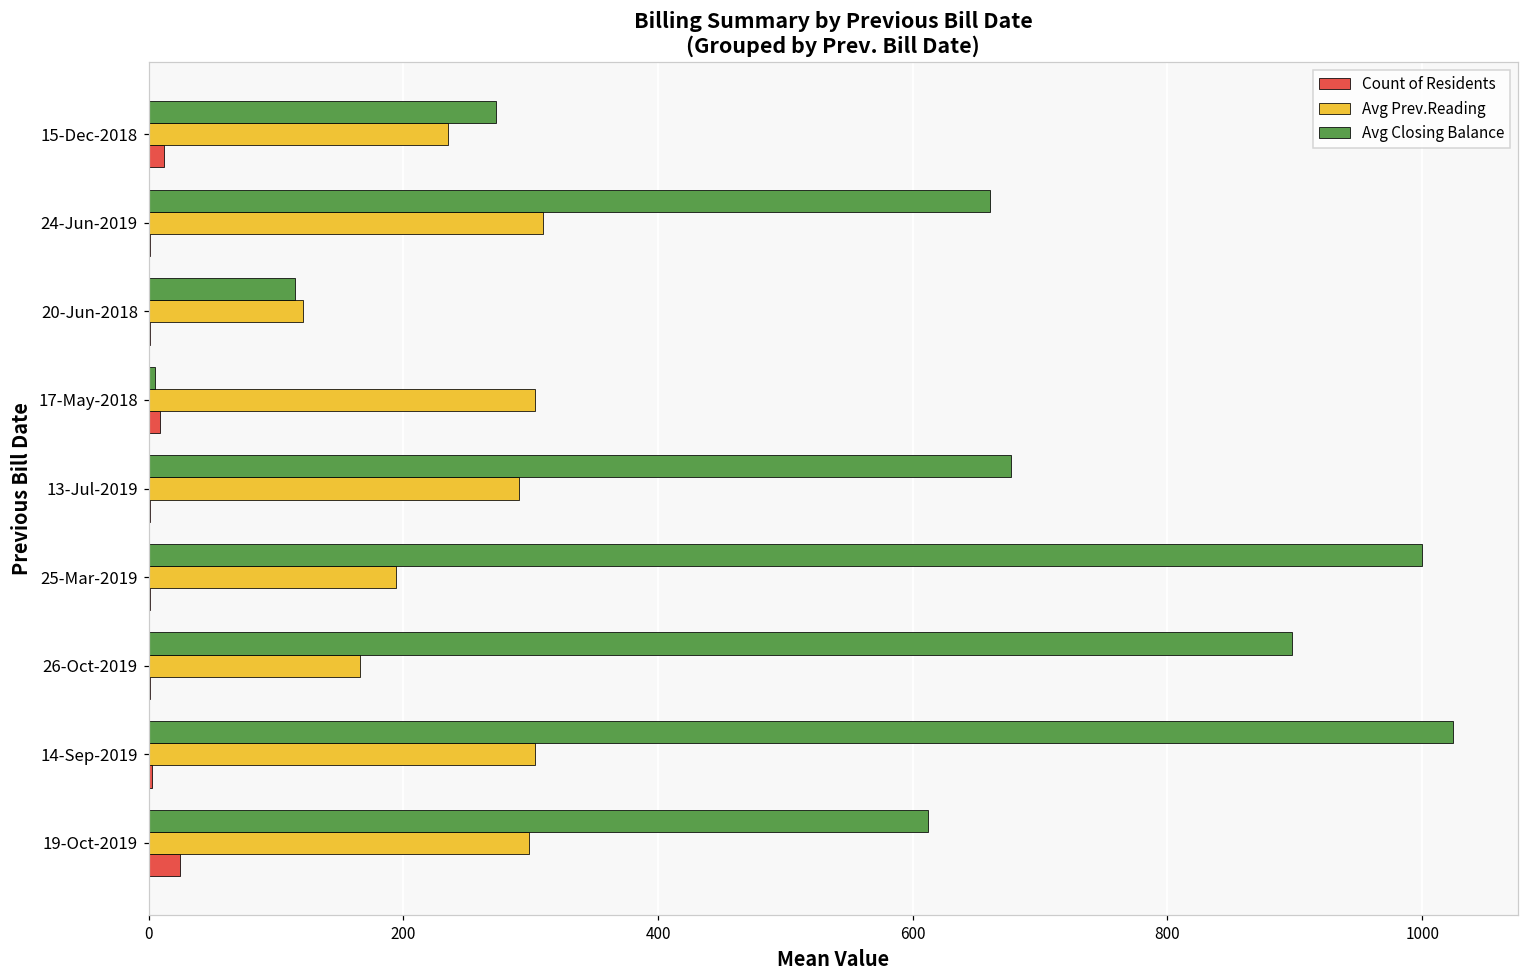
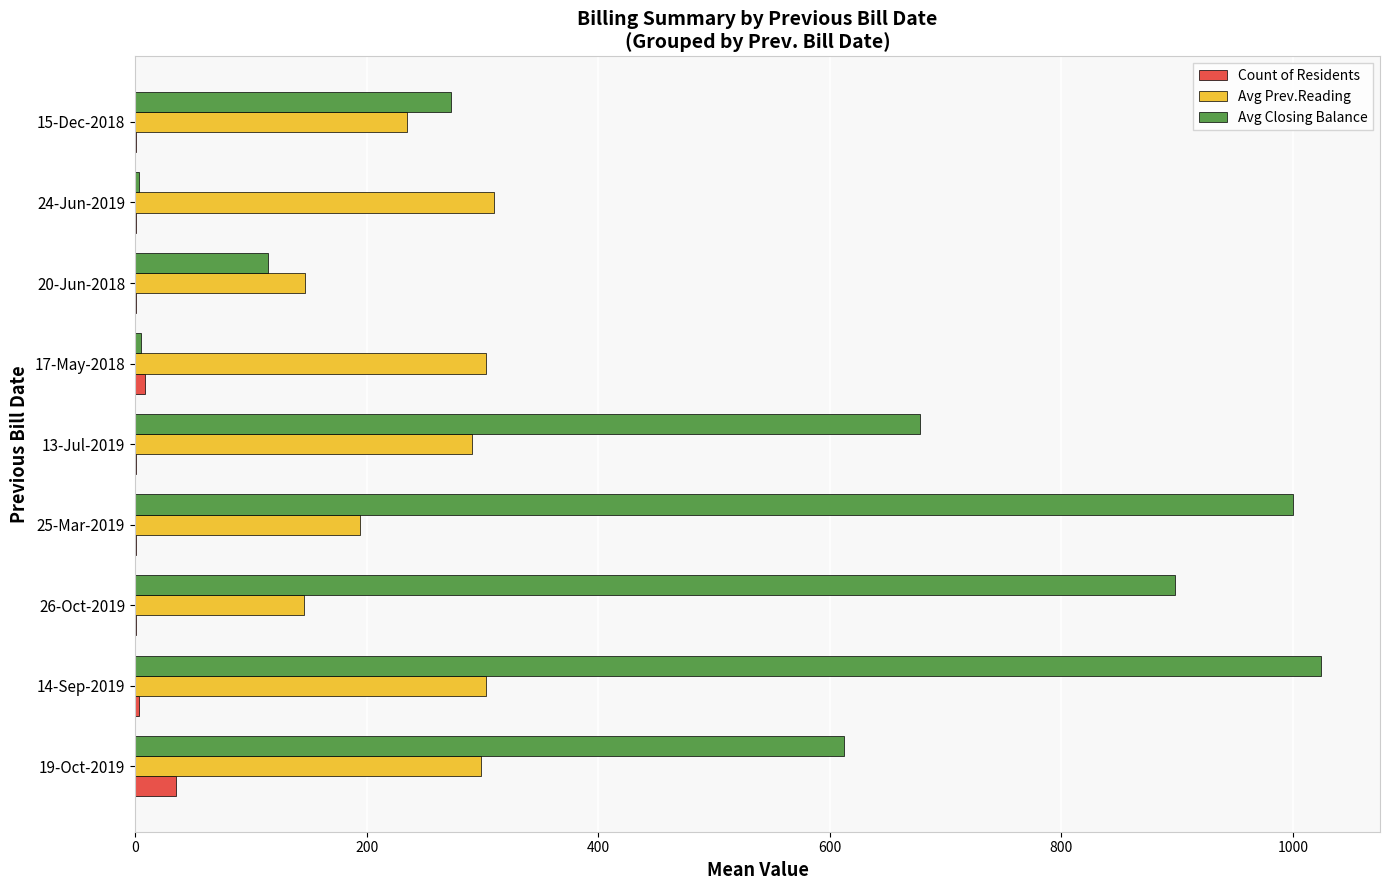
  {
    "Count of Residents": {
-     "15-Dec-2018": 12,
+     "15-Dec-2018": 1,
      "17-May-2018": 9,
      "14-Sep-2019": 3,
-     "19-Oct-2019": 25
+     "19-Oct-2019": 35
    },
    "Avg Prev.Reading": {
      "15-Dec-2018": 235,
      "24-Jun-2019": 310,
-     "20-Jun-2018": 121,
+     "20-Jun-2018": 147,
      "17-May-2018": 303,
      "13-Jul-2019": 291,
      "25-Mar-2019": 194,
-     "26-Oct-2019": 166,
+     "26-Oct-2019": 146,
      "14-Sep-2019": 303,
      "19-Oct-2019": 299
    },
    "Avg Closing Balance": {
      "15-Dec-2018": 273,
-     "24-Jun-2019": 660,
+     "24-Jun-2019": 3,
      "20-Jun-2018": 115,
      "17-May-2018": 5,
      "13-Jul-2019": 678,
      "25-Mar-2019": 1000,
      "26-Oct-2019": 898,
      "14-Sep-2019": 1024,
      "19-Oct-2019": 612
    }
  }
